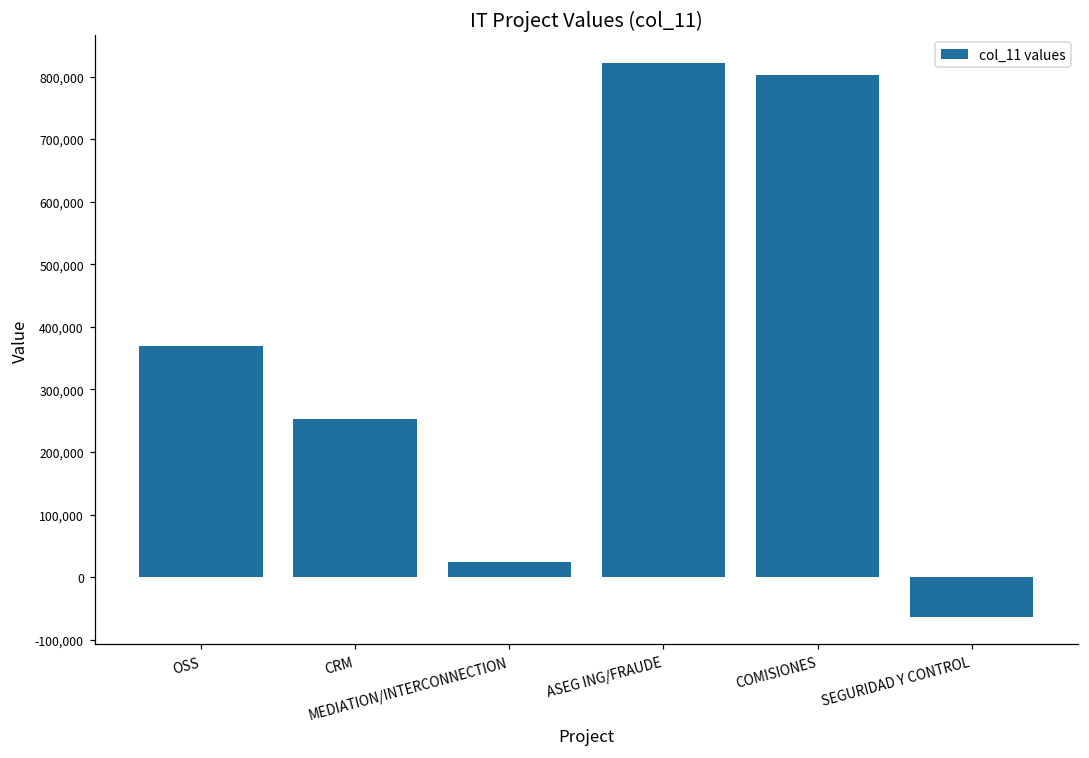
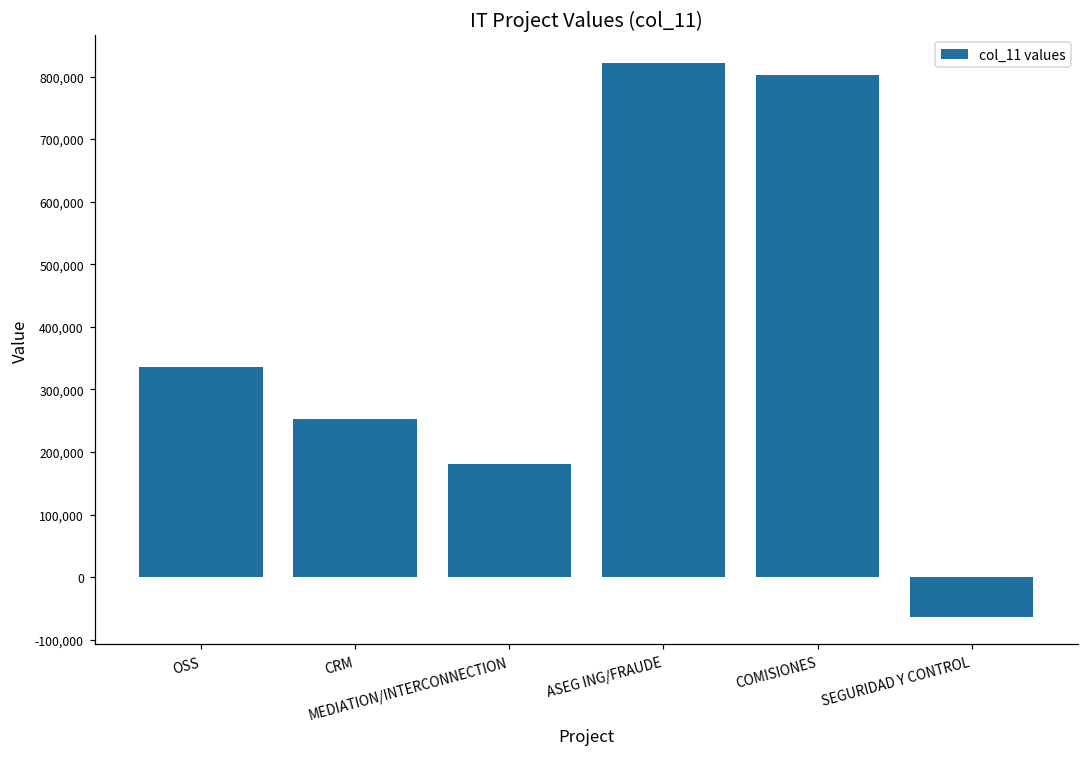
  {
-   "OSS": "370,000",
+   "OSS": "340,000",
    "CRM": "250,000",
-   "MEDIATION/INTERCONNECTION": "20,000",
+   "MEDIATION/INTERCONNECTION": "180,000",
    "ASEG ING/FRAUDE": "820,000",
    "COMISIONES": "800,000",
    "SEGURIDAD Y CONTROL": "-60,000"
  }
